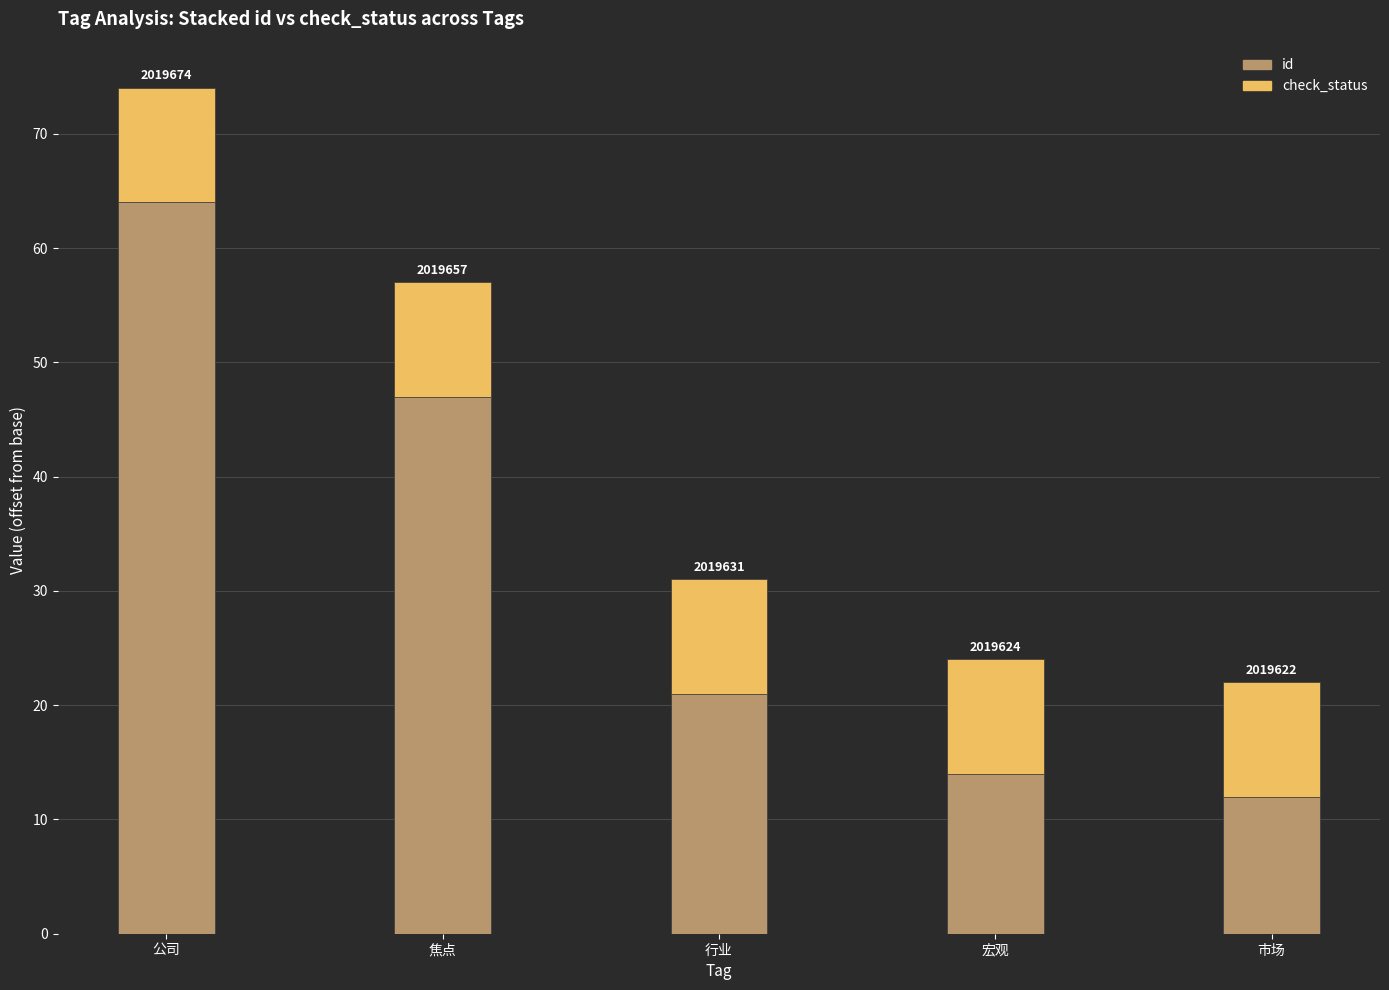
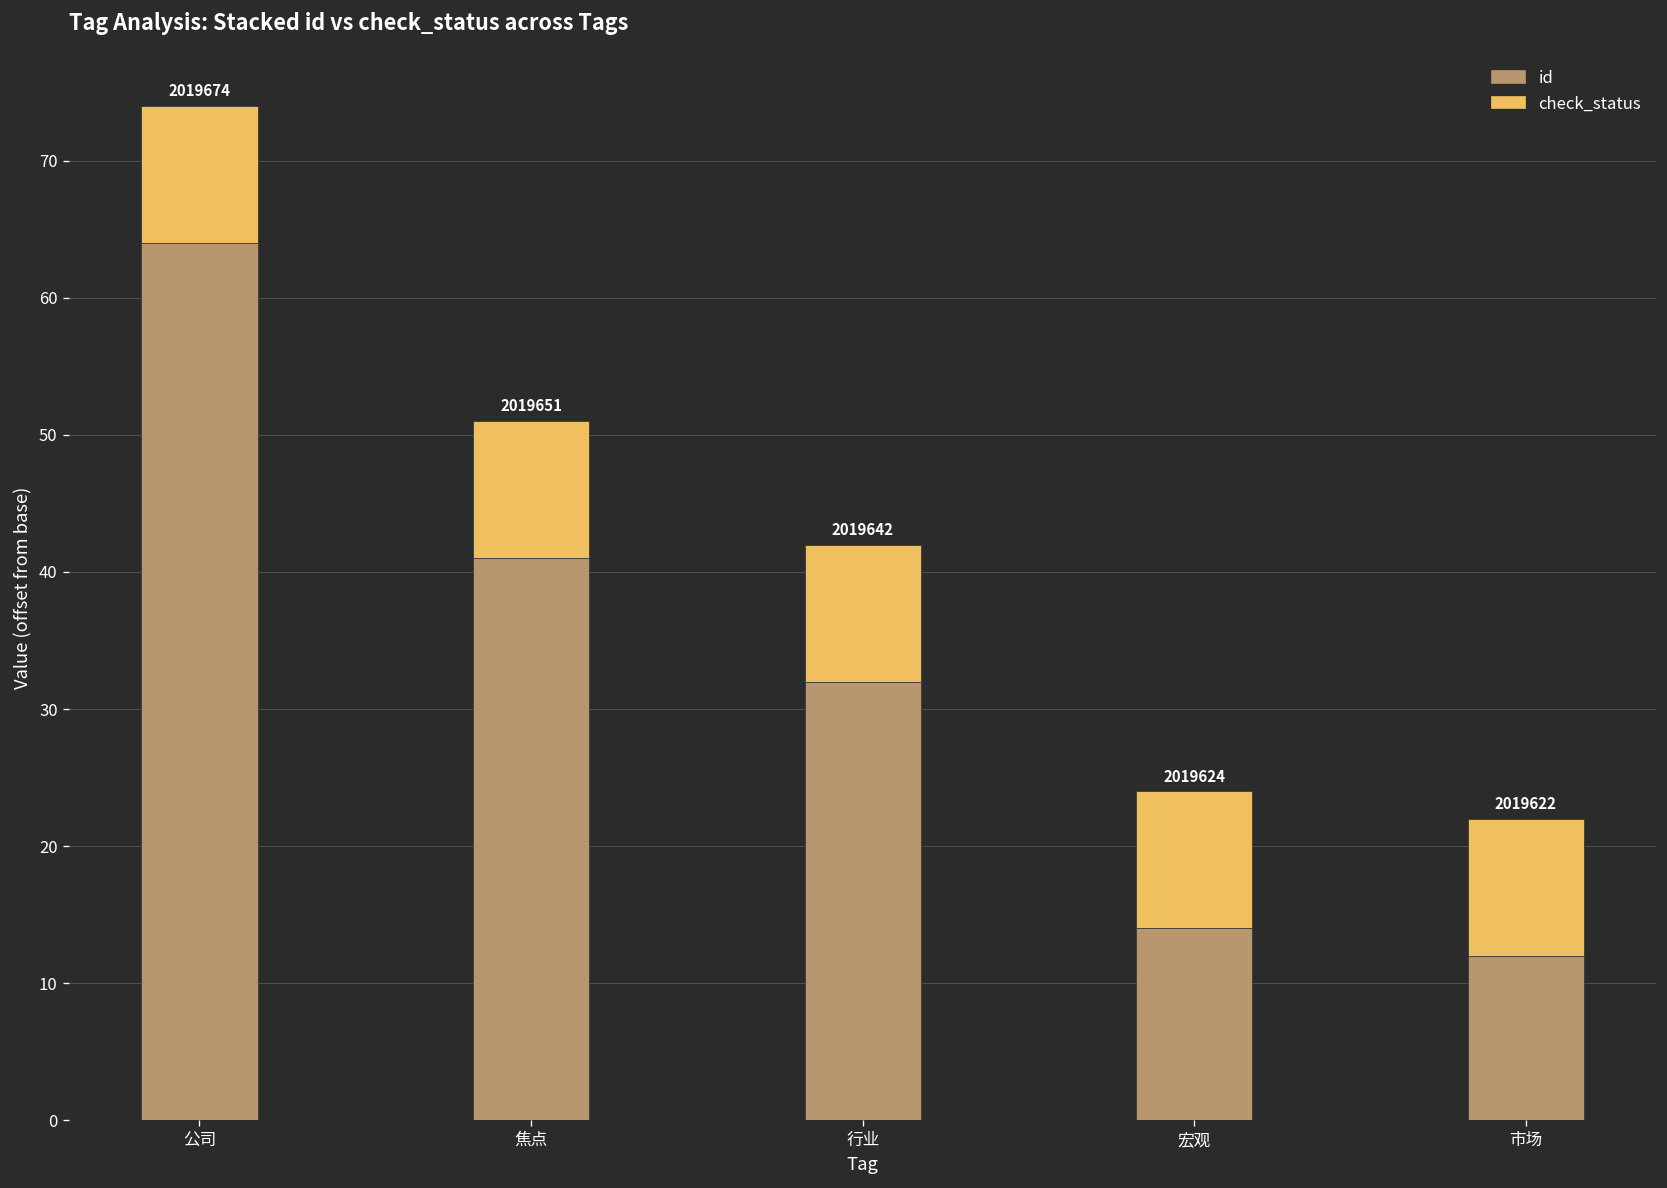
  {
    "id": {
-     "焦点": 2019657,
-     "行业": 2019631
+     "焦点": 2019651,
+     "行业": 2019642
    }
  }
